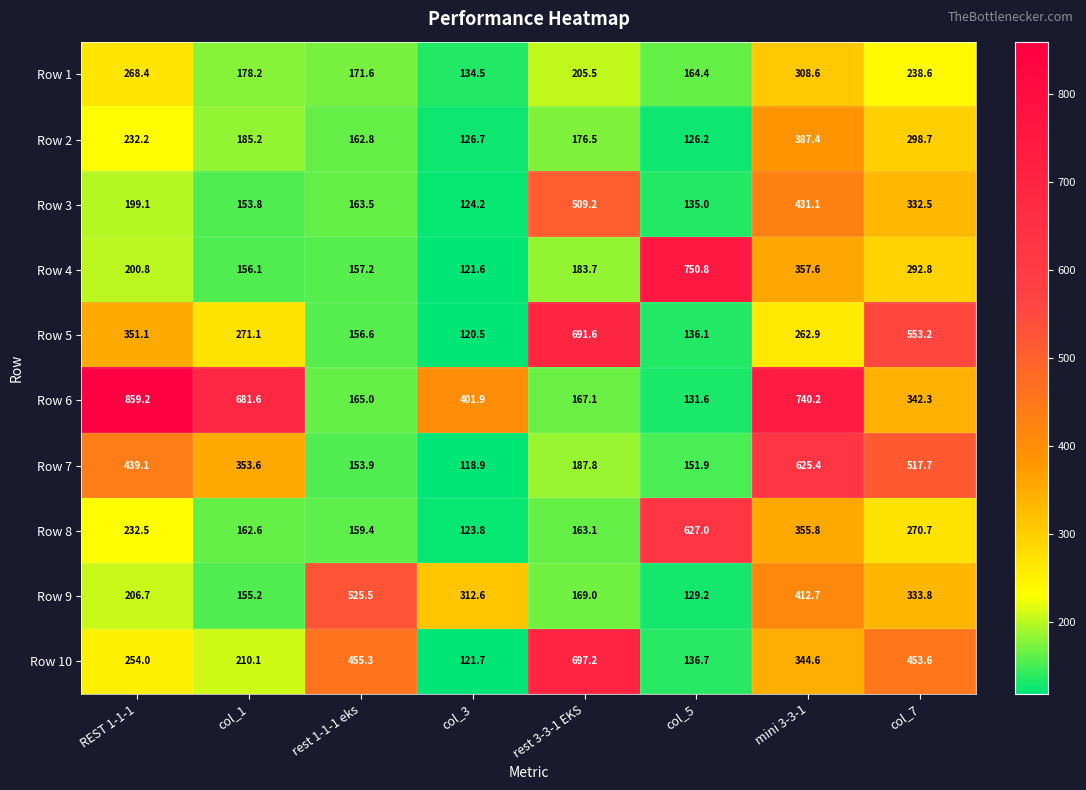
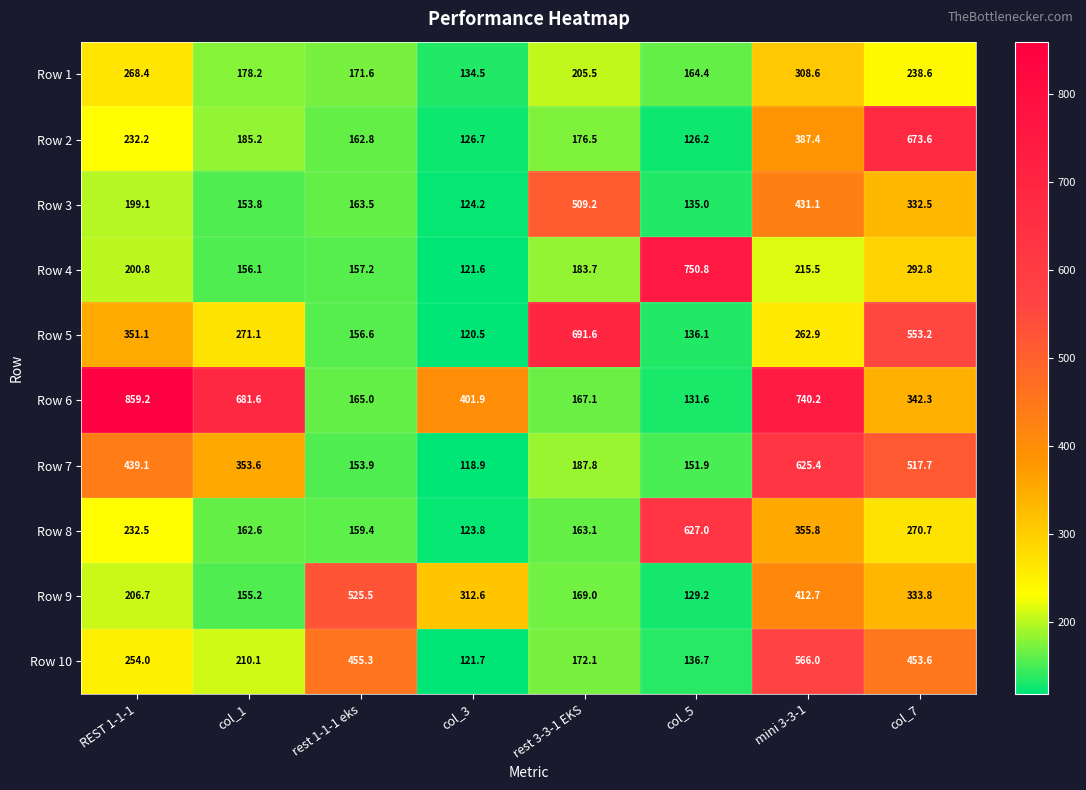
  {
    "Row 1": {
      "REST 1-1-1": 268.4,
      "col_1": 178.2,
      "rest 1-1-1 eks": 171.6,
      "col_3": 134.5,
      "rest 3-3-1 EKS": 205.5,
      "col_5": 164.4,
      "mini 3-3-1": 308.6,
      "col_7": 238.6
    },
    "Row 2": {
      "REST 1-1-1": 232.2,
      "col_1": 185.2,
      "rest 1-1-1 eks": 162.8,
      "col_3": 126.7,
      "rest 3-3-1 EKS": 176.5,
      "col_5": 126.2,
      "mini 3-3-1": 387.4,
-     "col_7": 298.7
+     "col_7": 673.6
    },
    "Row 3": {
      "REST 1-1-1": 199.1,
      "col_1": 153.8,
      "rest 1-1-1 eks": 163.5,
      "col_3": 124.2,
      "rest 3-3-1 EKS": 509.2,
      "col_5": 135.0,
      "mini 3-3-1": 431.1,
      "col_7": 332.5
    },
    "Row 4": {
      "REST 1-1-1": 200.8,
      "col_1": 156.1,
      "rest 1-1-1 eks": 157.2,
      "col_3": 121.6,
      "rest 3-3-1 EKS": 183.7,
      "col_5": 750.8,
-     "mini 3-3-1": 357.6,
+     "mini 3-3-1": 215.5,
      "col_7": 292.8
    },
    "Row 5": {
      "REST 1-1-1": 351.1,
      "col_1": 271.1,
      "rest 1-1-1 eks": 156.6,
      "col_3": 120.5,
      "rest 3-3-1 EKS": 691.6,
      "col_5": 136.1,
      "mini 3-3-1": 262.9,
      "col_7": 553.2
    },
    "Row 6": {
      "REST 1-1-1": 859.2,
      "col_1": 681.6,
      "rest 1-1-1 eks": 165.0,
      "col_3": 401.9,
      "rest 3-3-1 EKS": 167.1,
      "col_5": 131.6,
      "mini 3-3-1": 740.2,
      "col_7": 342.3
    },
    "Row 7": {
      "REST 1-1-1": 439.1,
      "col_1": 353.6,
      "rest 1-1-1 eks": 153.9,
      "col_3": 118.9,
      "rest 3-3-1 EKS": 187.8,
      "col_5": 151.9,
      "mini 3-3-1": 625.4,
      "col_7": 517.7
    },
    "Row 8": {
      "REST 1-1-1": 232.5,
      "col_1": 162.6,
      "rest 1-1-1 eks": 159.4,
      "col_3": 123.8,
      "rest 3-3-1 EKS": 163.1,
      "col_5": 627.0,
      "mini 3-3-1": 355.8,
      "col_7": 270.7
    },
    "Row 9": {
      "REST 1-1-1": 206.7,
      "col_1": 155.2,
      "rest 1-1-1 eks": 525.5,
      "col_3": 312.6,
      "rest 3-3-1 EKS": 169.0,
      "col_5": 129.2,
      "mini 3-3-1": 412.7,
      "col_7": 333.8
    },
    "Row 10": {
      "REST 1-1-1": 254.0,
      "col_1": 210.1,
      "rest 1-1-1 eks": 455.3,
      "col_3": 121.7,
-     "rest 3-3-1 EKS": 697.2,
+     "rest 3-3-1 EKS": 172.1,
      "col_5": 136.7,
-     "mini 3-3-1": 344.6,
+     "mini 3-3-1": 566.0,
      "col_7": 453.6
    }
  }
